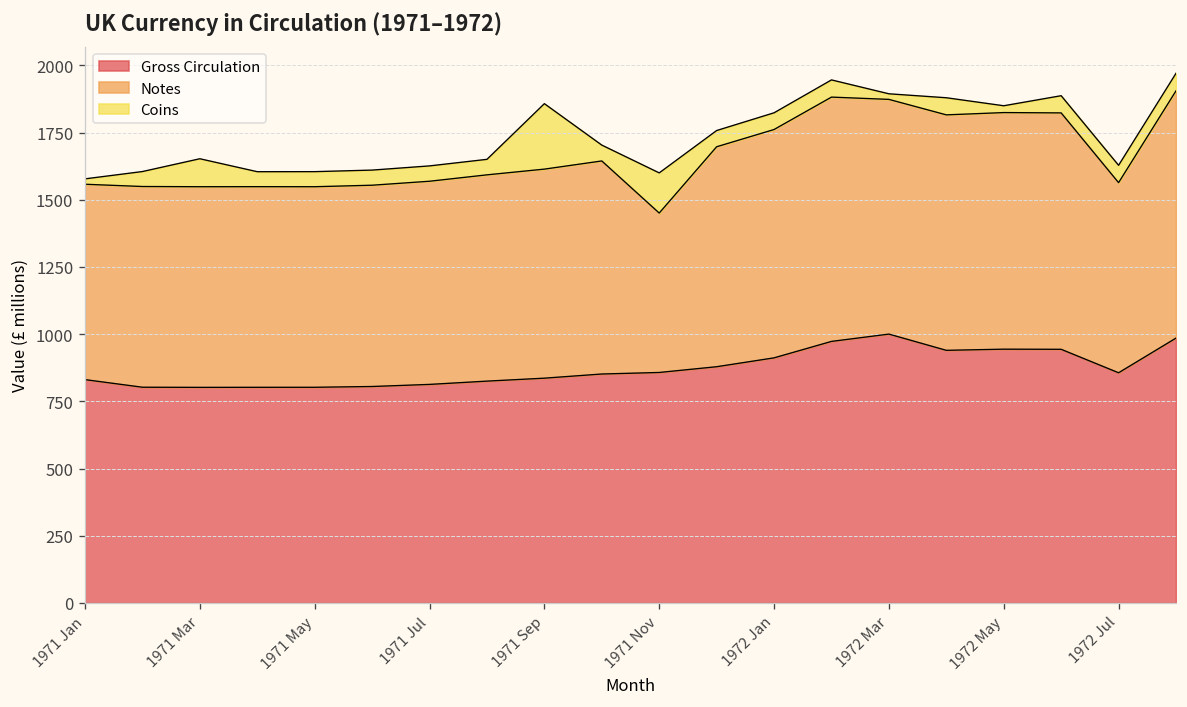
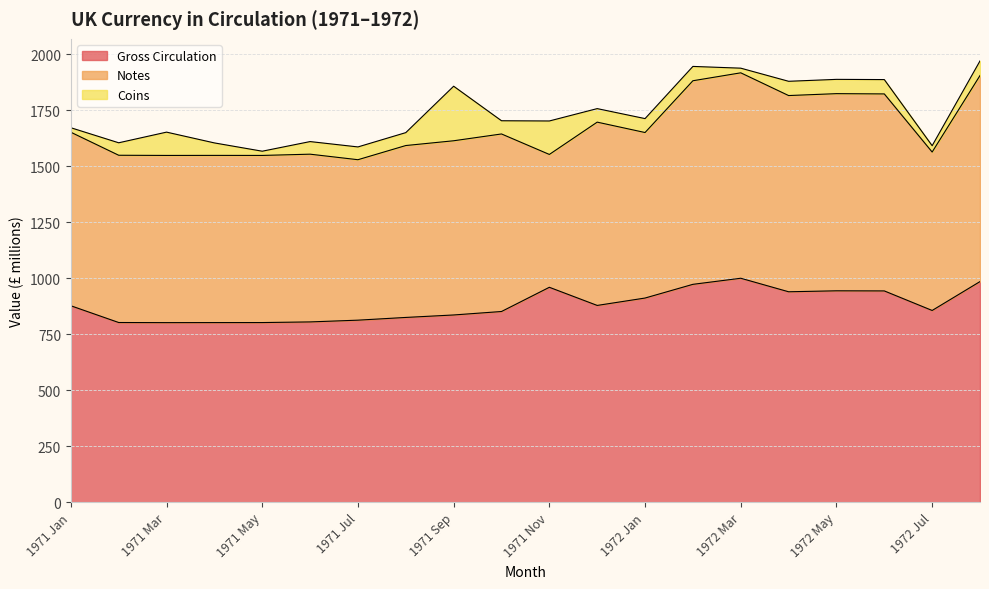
  {
    "Gross Circulation": {
-     "1971 Jan": 830,
+     "1971 Jan": 880,
      "1971 Mar": 800,
      "1971 May": 800,
      "1971 Jul": 810,
      "1971 Sep": 840,
-     "1971 Nov": 860,
+     "1971 Nov": 960,
      "1972 Jan": 910,
      "1972 Mar": 1000,
      "1972 May": 940,
      "1972 Jul": 860
    },
    "Notes": {
-     "1971 Jan": 730,
+     "1971 Jan": 770,
      "1971 Mar": 750,
      "1971 May": 750,
-     "1971 Jul": 760,
+     "1971 Jul": 720,
      "1971 Sep": 780,
      "1971 Nov": 590,
-     "1972 Jan": 850,
-     "1972 Mar": 870,
+     "1972 Jan": 740,
+     "1972 Mar": 920,
      "1972 May": 880,
      "1972 Jul": 710
    },
    "Coins": {
      "1971 Jan": 20,
      "1971 Mar": 100,
-     "1971 May": 60,
+     "1971 May": 20,
      "1971 Jul": 60,
      "1971 Sep": 240,
      "1971 Nov": 150,
      "1972 Jan": 60,
      "1972 Mar": 20,
-     "1972 May": 30,
-     "1972 Jul": 60
+     "1972 May": 60,
+     "1972 Jul": 30
    }
  }
